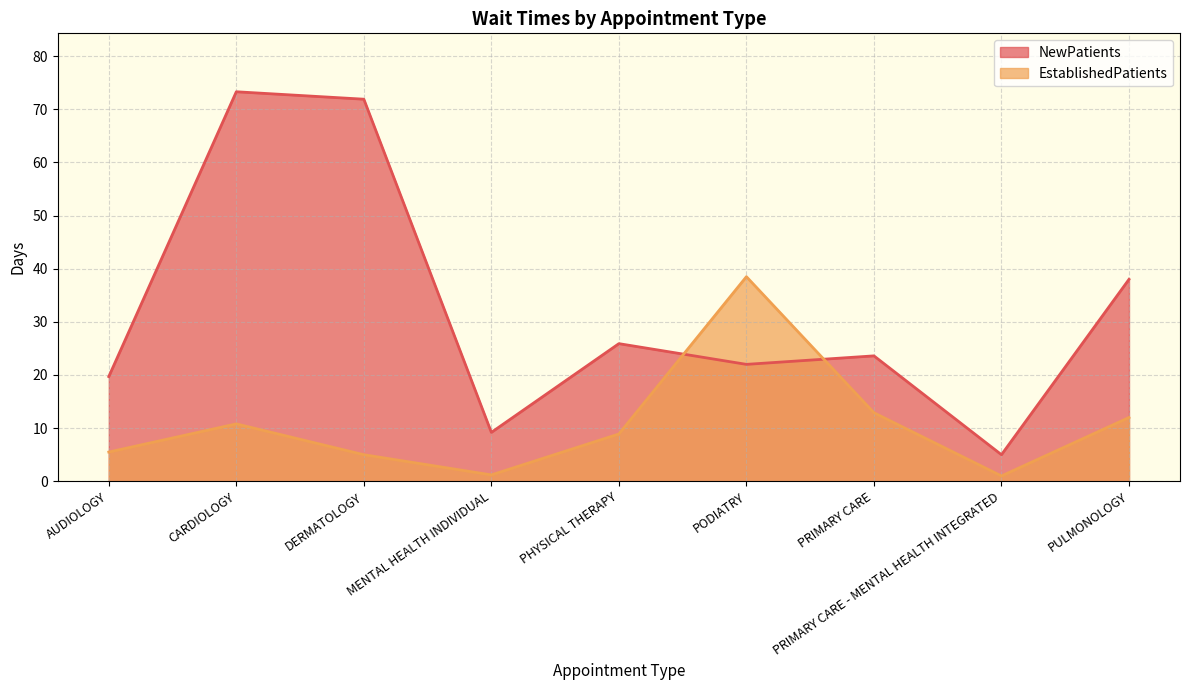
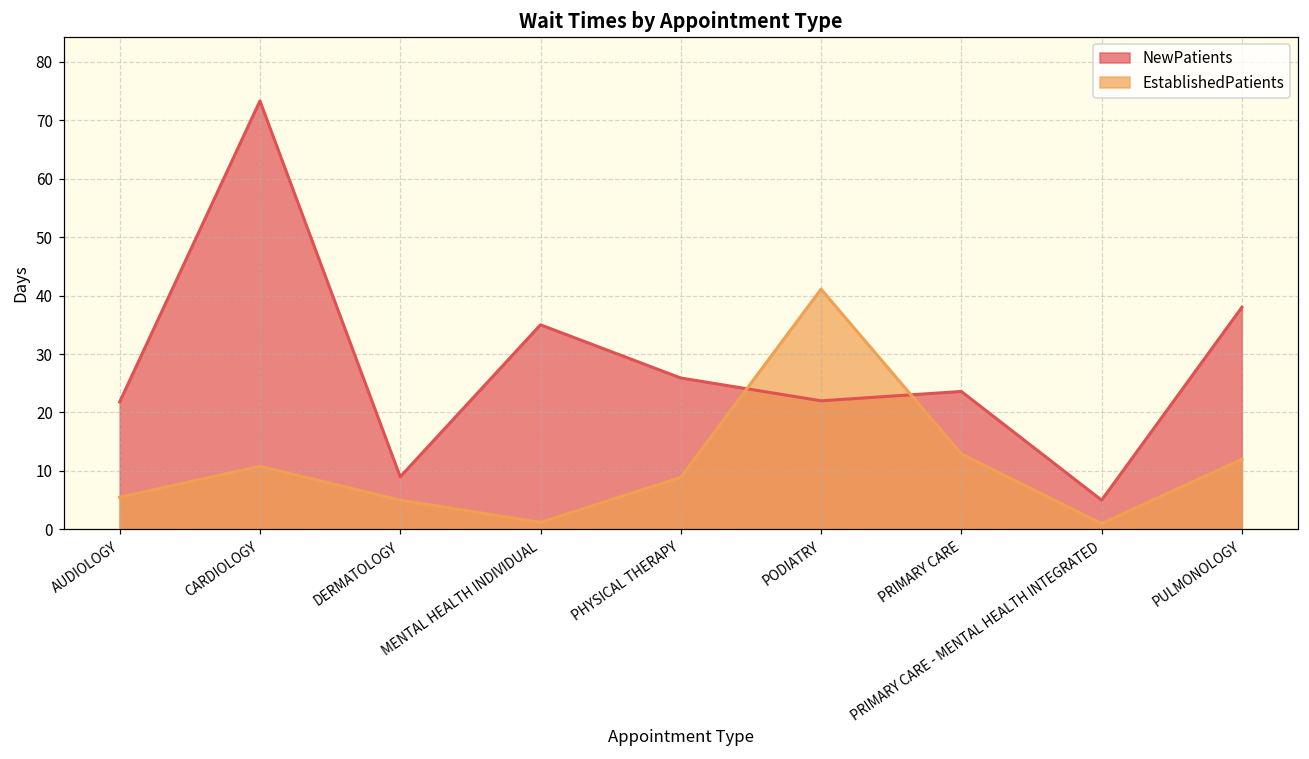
  {
    "NewPatients": {
-     "AUDIOLOGY": 20,
+     "AUDIOLOGY": 22,
      "CARDIOLOGY": 73,
-     "DERMATOLOGY": 72,
-     "MENTAL HEALTH INDIVIDUAL": 9,
+     "DERMATOLOGY": 9,
+     "MENTAL HEALTH INDIVIDUAL": 35,
      "PHYSICAL THERAPY": 26,
      "PODIATRY": 22,
      "PRIMARY CARE": 24,
      "PRIMARY CARE - MENTAL HEALTH INTEGRATED": 5,
      "PULMONOLOGY": 38
    },
    "EstablishedPatients": {
      "AUDIOLOGY": 6,
      "CARDIOLOGY": 11,
      "DERMATOLOGY": 5,
      "MENTAL HEALTH INDIVIDUAL": 1,
      "PHYSICAL THERAPY": 9,
-     "PODIATRY": 39,
+     "PODIATRY": 41,
      "PRIMARY CARE": 13,
      "PRIMARY CARE - MENTAL HEALTH INTEGRATED": 1,
      "PULMONOLOGY": 12
    }
  }
